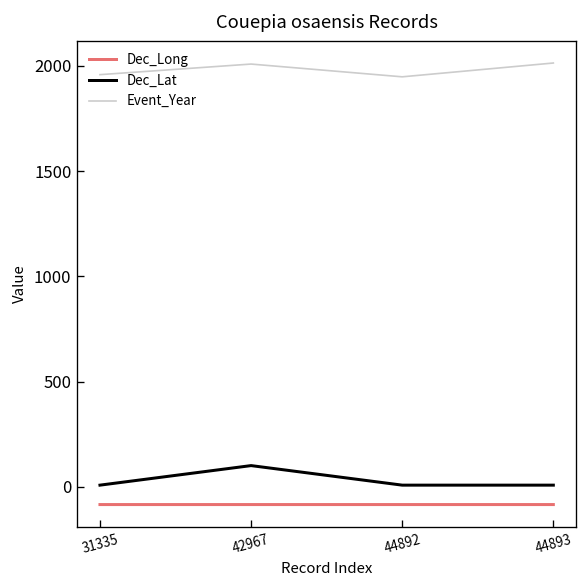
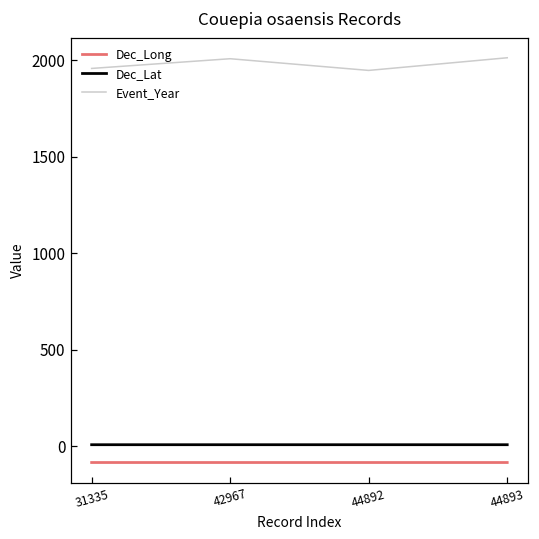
  {
    "Dec_Long": {
      "31335": -80,
      "42967": -80,
      "44892": -80,
      "44893": -80
    },
    "Dec_Lat": {
      "31335": 10,
-     "42967": 100,
+     "42967": 10,
      "44892": 10,
      "44893": 10
    },
    "Event_Year": {
      "31335": 1960,
      "42967": 2010,
      "44892": 1950,
      "44893": 2010
    }
  }
